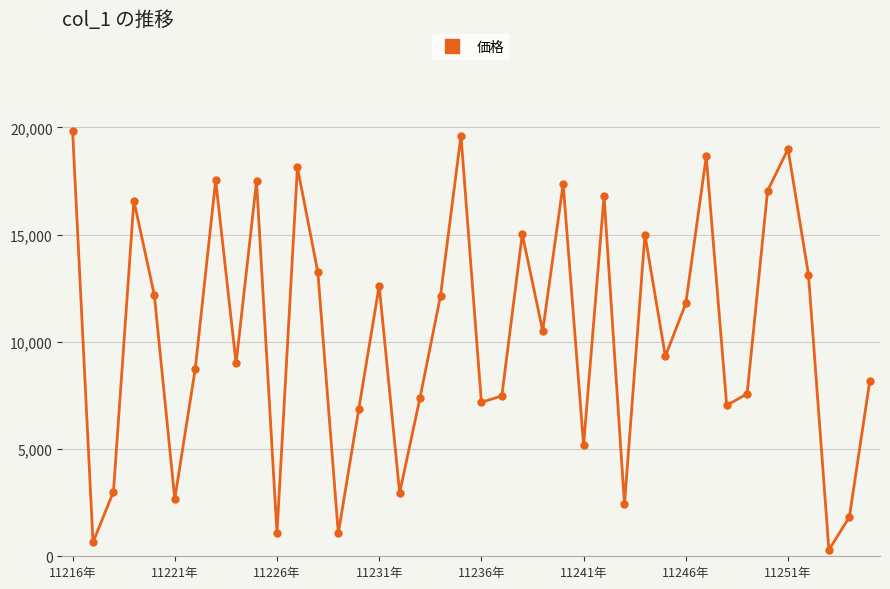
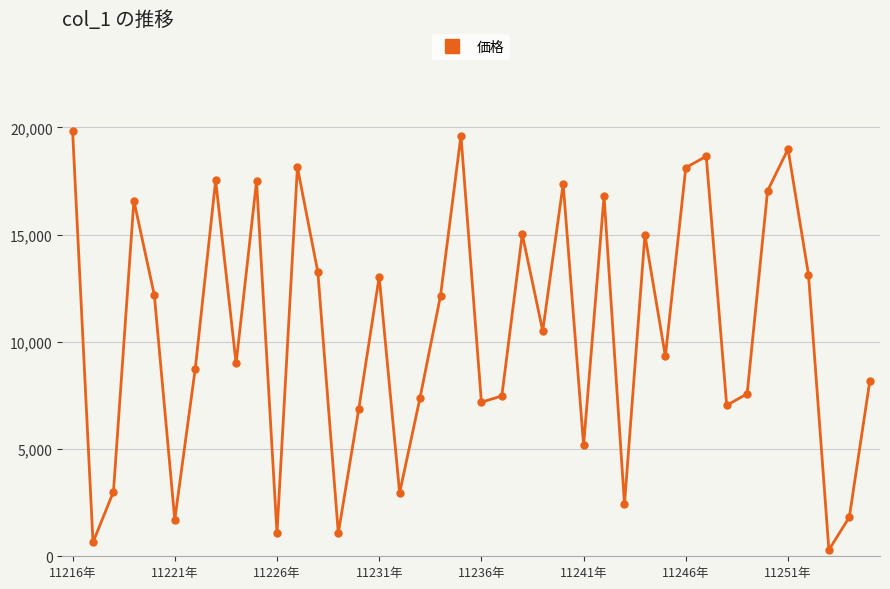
  {
    "11216年": "19,900",
-   "11221年": "2,700",
+   "11221年": "1,700",
    "11226年": "1,100",
-   "11231年": "12,600",
+   "11231年": "13,000",
    "11236年": "7,200",
    "11241年": "5,200",
-   "11246年": "11,800",
+   "11246年": "18,100",
    "11251年": "19,000"
  }
